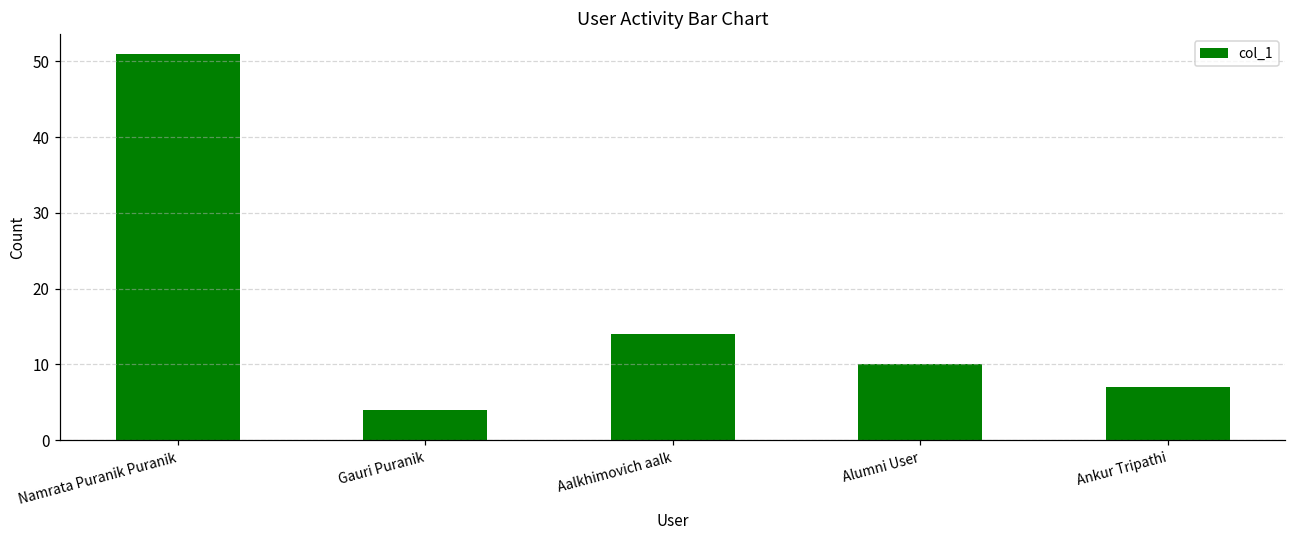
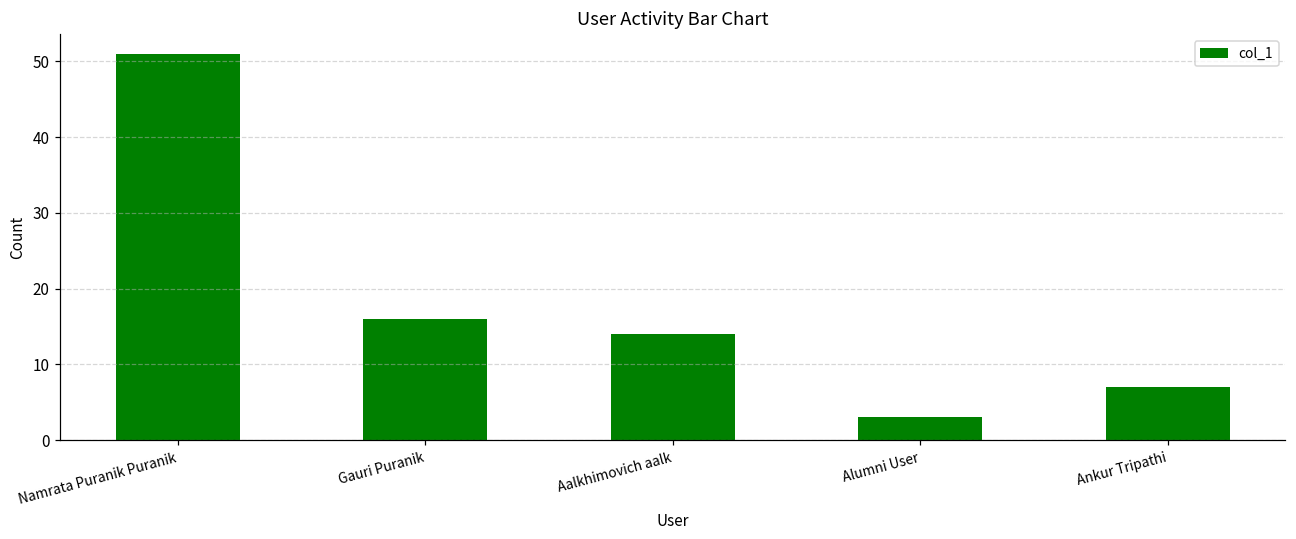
  {
    "Namrata Puranik Puranik": 51,
-   "Gauri Puranik": 4,
+   "Gauri Puranik": 16,
    "Aalkhimovich aalk": 14,
-   "Alumni User": 10,
+   "Alumni User": 3,
    "Ankur Tripathi": 7
  }
